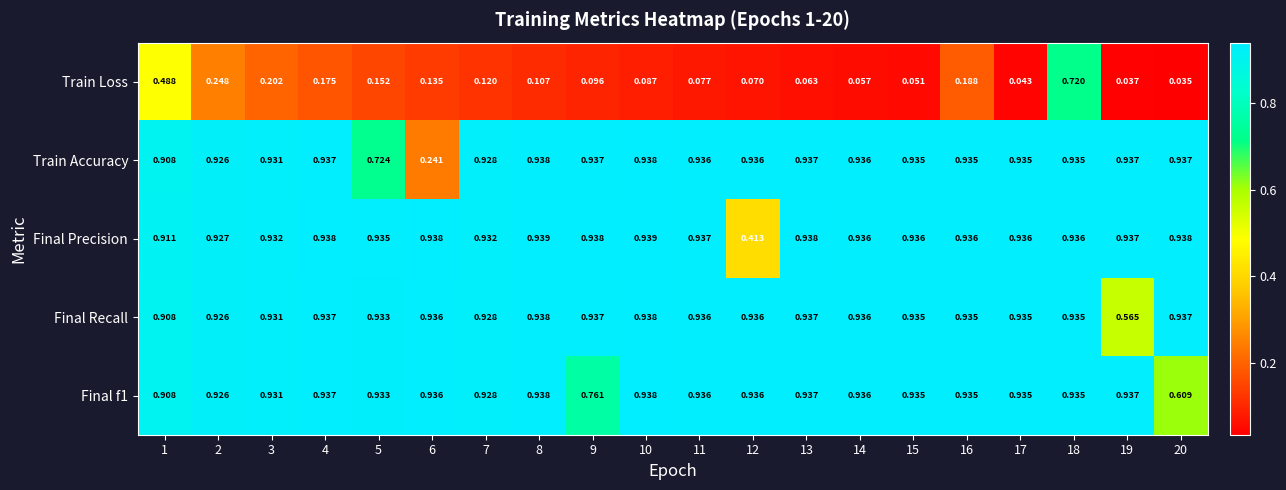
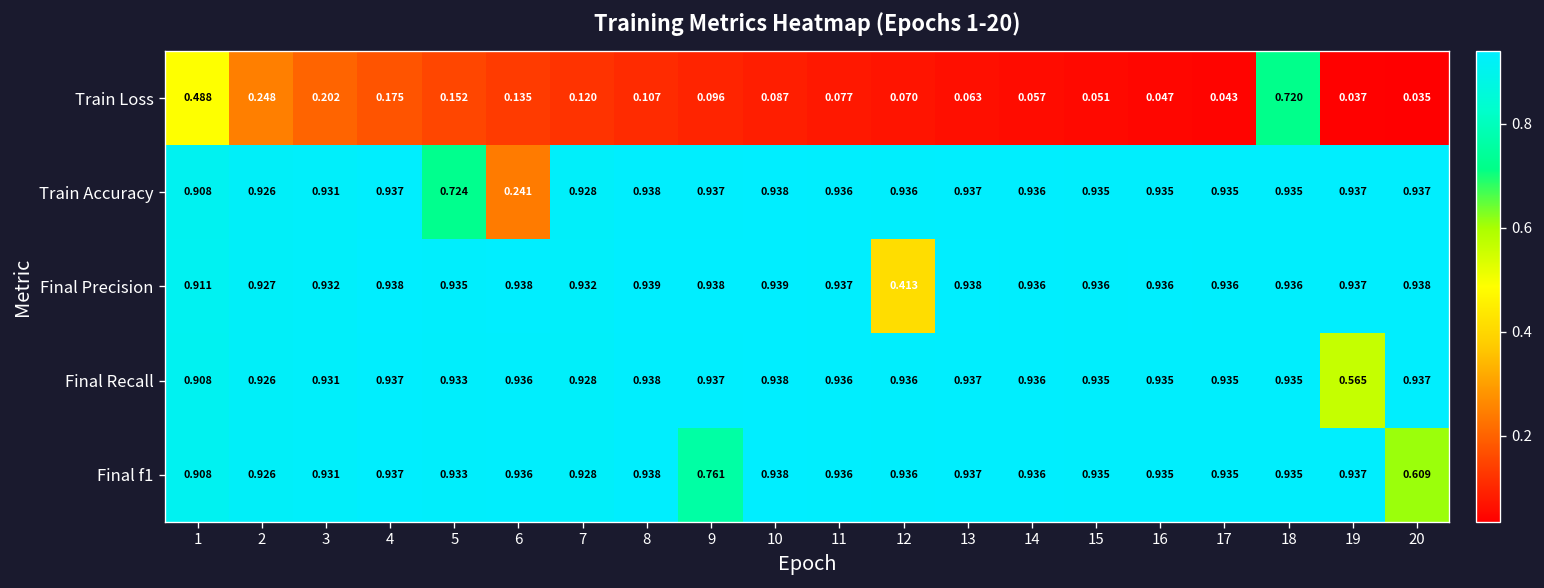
  {
    "Train Loss": {
      "1": 0.488,
      "2": 0.248,
      "3": 0.202,
      "4": 0.175,
      "5": 0.152,
      "6": 0.135,
      "7": 0.120,
      "8": 0.107,
      "9": 0.096,
      "10": 0.087,
      "11": 0.077,
      "12": 0.070,
      "13": 0.063,
      "14": 0.057,
      "15": 0.051,
-     "16": 0.188,
+     "16": 0.047,
      "17": 0.043,
      "18": 0.720,
      "19": 0.037,
      "20": 0.035
    },
    "Train Accuracy": {
      "1": 0.908,
      "2": 0.926,
      "3": 0.931,
      "4": 0.937,
      "5": 0.724,
      "6": 0.241,
      "7": 0.928,
      "8": 0.938,
      "9": 0.937,
      "10": 0.938,
      "11": 0.936,
      "12": 0.936,
      "13": 0.937,
      "14": 0.936,
      "15": 0.935,
      "16": 0.935,
      "17": 0.935,
      "18": 0.935,
      "19": 0.937,
      "20": 0.937
    },
    "Final Precision": {
      "1": 0.911,
      "2": 0.927,
      "3": 0.932,
      "4": 0.938,
      "5": 0.935,
      "6": 0.938,
      "7": 0.932,
      "8": 0.939,
      "9": 0.938,
      "10": 0.939,
      "11": 0.937,
      "12": 0.413,
      "13": 0.938,
      "14": 0.936,
      "15": 0.936,
      "16": 0.936,
      "17": 0.936,
      "18": 0.936,
      "19": 0.937,
      "20": 0.938
    },
    "Final Recall": {
      "1": 0.908,
      "2": 0.926,
      "3": 0.931,
      "4": 0.937,
      "5": 0.933,
      "6": 0.936,
      "7": 0.928,
      "8": 0.938,
      "9": 0.937,
      "10": 0.938,
      "11": 0.936,
      "12": 0.936,
      "13": 0.937,
      "14": 0.936,
      "15": 0.935,
      "16": 0.935,
      "17": 0.935,
      "18": 0.935,
      "19": 0.565,
      "20": 0.937
    },
    "Final f1": {
      "1": 0.908,
      "2": 0.926,
      "3": 0.931,
      "4": 0.937,
      "5": 0.933,
      "6": 0.936,
      "7": 0.928,
      "8": 0.938,
      "9": 0.761,
      "10": 0.938,
      "11": 0.936,
      "12": 0.936,
      "13": 0.937,
      "14": 0.936,
      "15": 0.935,
      "16": 0.935,
      "17": 0.935,
      "18": 0.935,
      "19": 0.937,
      "20": 0.609
    }
  }
